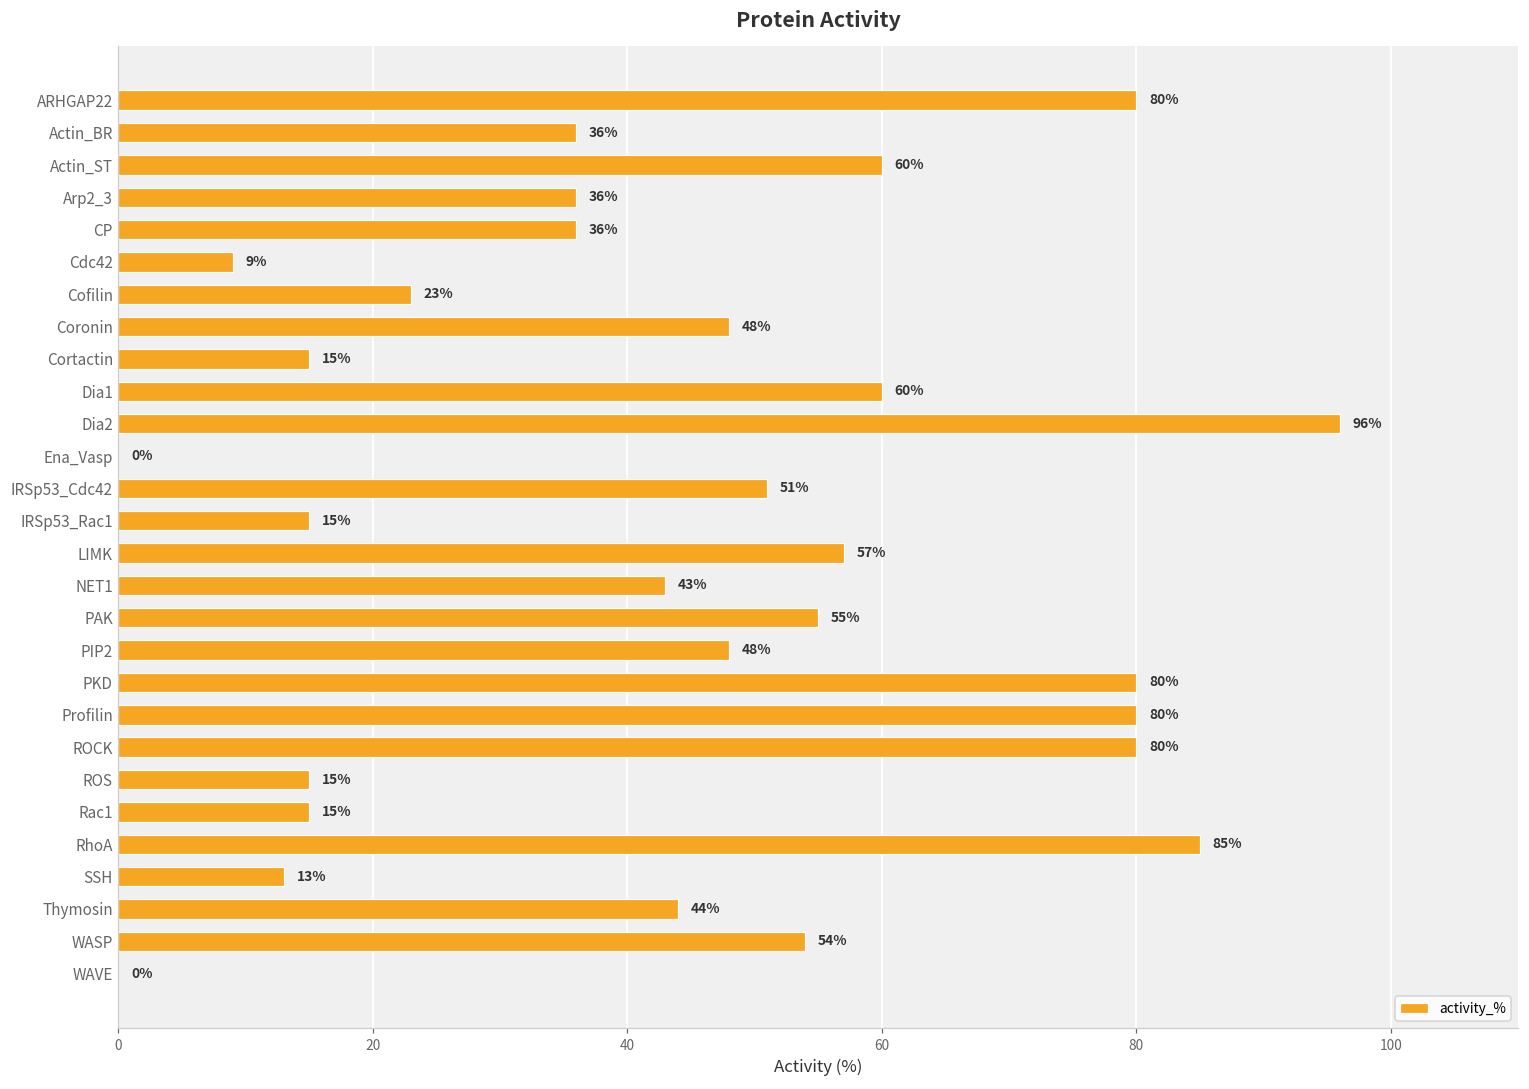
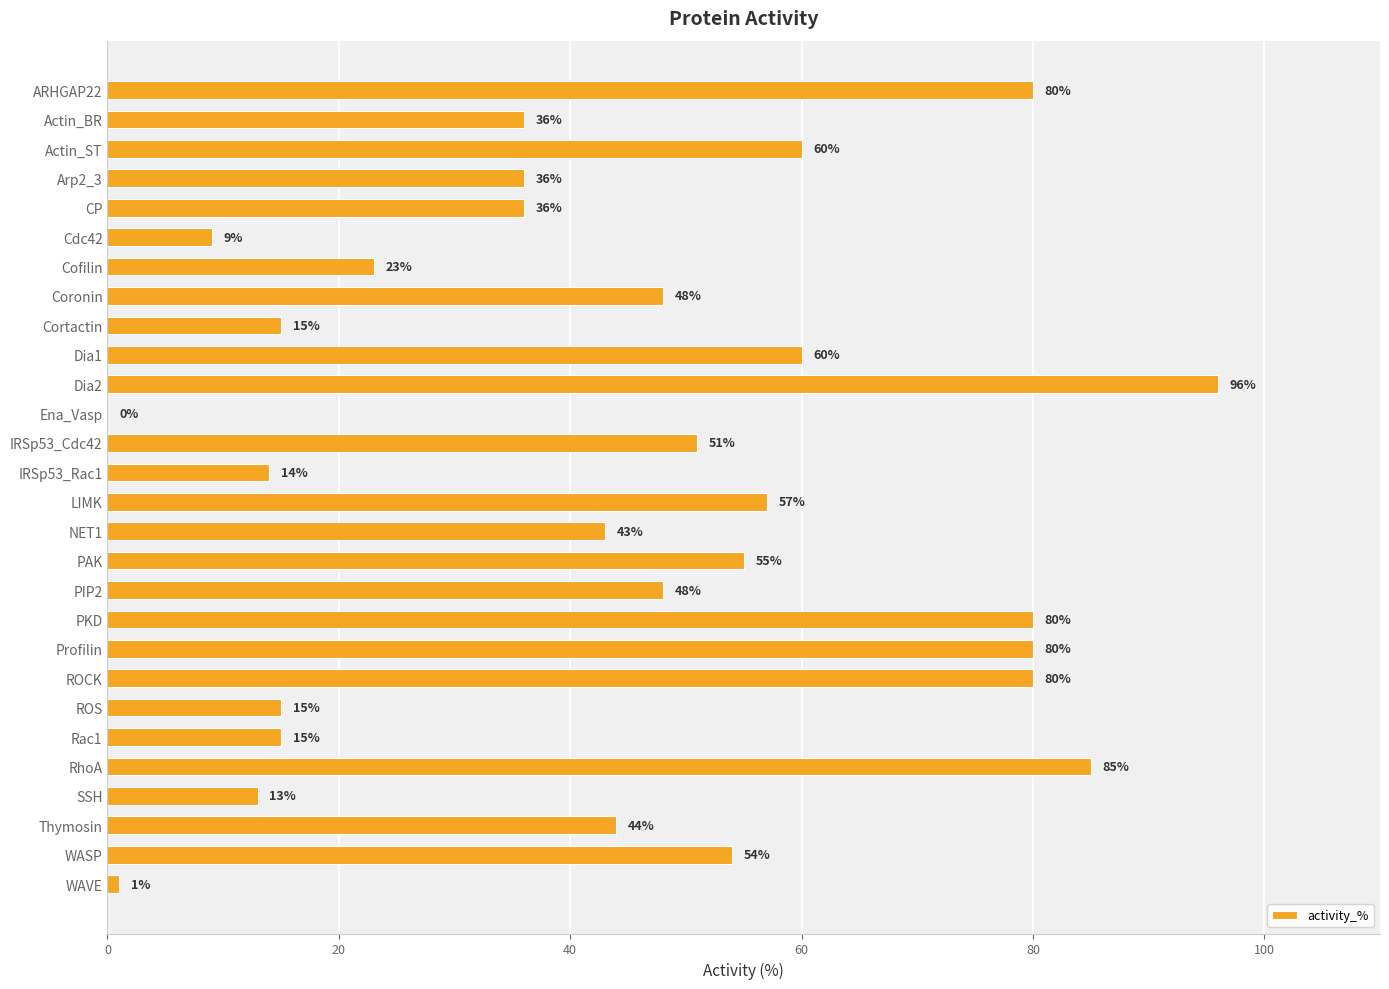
  {
    "ARHGAP22": "80%",
    "Actin_BR": "36%",
    "Actin_ST": "60%",
    "Arp2_3": "36%",
    "CP": "36%",
    "Cdc42": "9%",
    "Cofilin": "23%",
    "Coronin": "48%",
    "Cortactin": "15%",
    "Dia1": "60%",
    "Dia2": "96%",
    "Ena_Vasp": "0%",
    "IRSp53_Cdc42": "51%",
-   "IRSp53_Rac1": "15%",
+   "IRSp53_Rac1": "14%",
    "LIMK": "57%",
    "NET1": "43%",
    "PAK": "55%",
    "PIP2": "48%",
    "PKD": "80%",
    "Profilin": "80%",
    "ROCK": "80%",
    "ROS": "15%",
    "Rac1": "15%",
    "RhoA": "85%",
    "SSH": "13%",
    "Thymosin": "44%",
    "WASP": "54%",
-   "WAVE": "0%"
+   "WAVE": "1%"
  }
